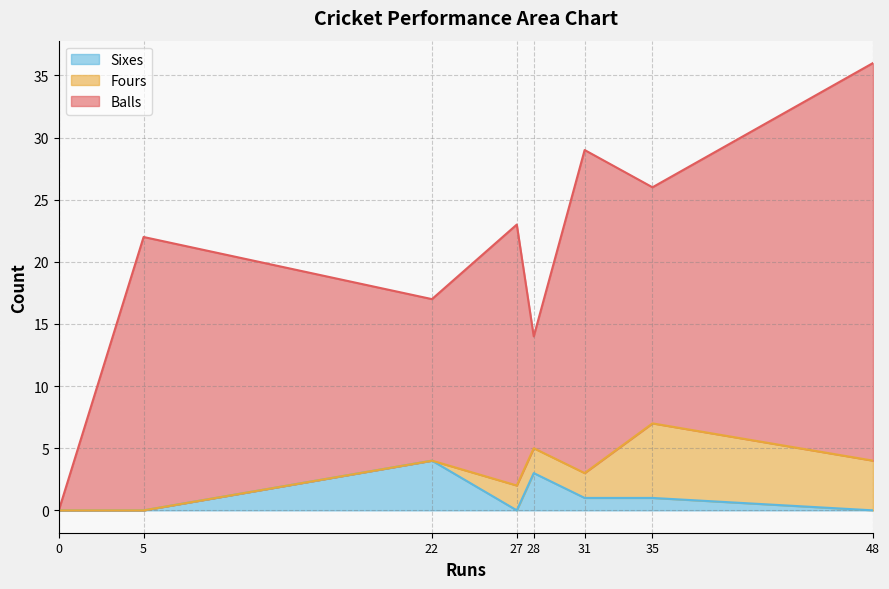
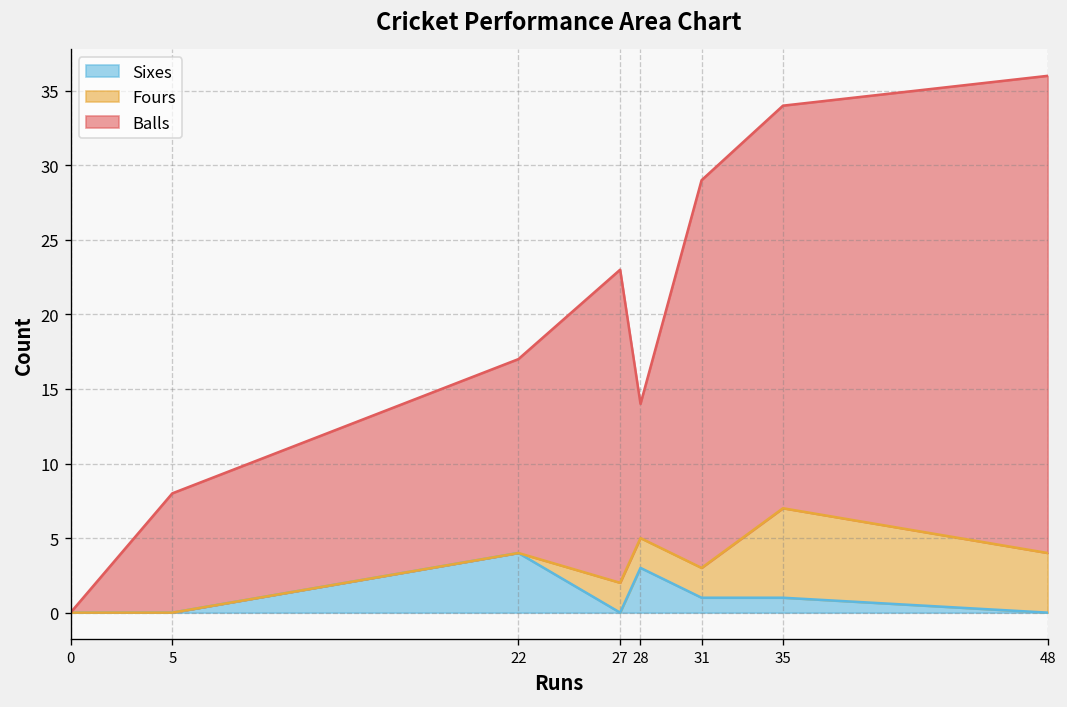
  {
    "Sixes": {
      "27": 0,
      "28": 3,
      "31": 1,
      "35": 1,
      "48": 0
    },
    "Fours": {
      "27": 2,
      "28": 2,
      "31": 2,
      "35": 6,
      "48": 4
    },
    "Balls": {
-     "5": 22,
+     "5": 8,
      "22": 13,
      "27": 21,
      "28": 9,
      "31": 26,
-     "35": 19,
+     "35": 27,
      "48": 32
    }
  }
